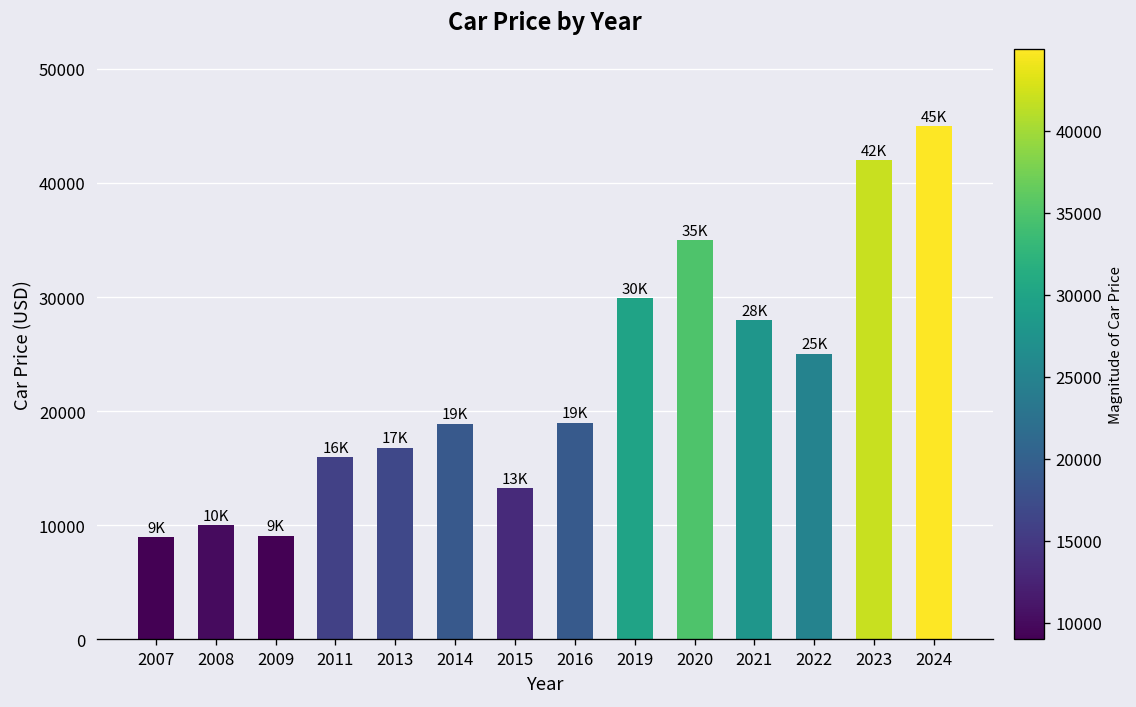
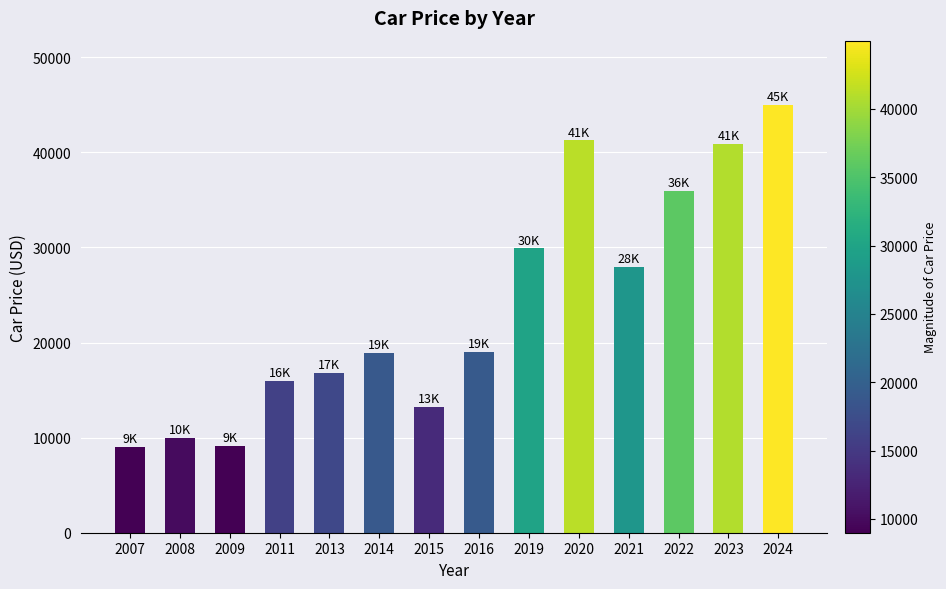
  {
    "2007": "9K",
    "2008": "10K",
    "2009": "9K",
    "2011": "16K",
    "2013": "17K",
    "2014": "19K",
    "2015": "13K",
    "2016": "19K",
    "2019": "30K",
-   "2020": "35K",
+   "2020": "41K",
    "2021": "28K",
-   "2022": "25K",
-   "2023": "42K",
+   "2022": "36K",
+   "2023": "41K",
    "2024": "45K"
  }
